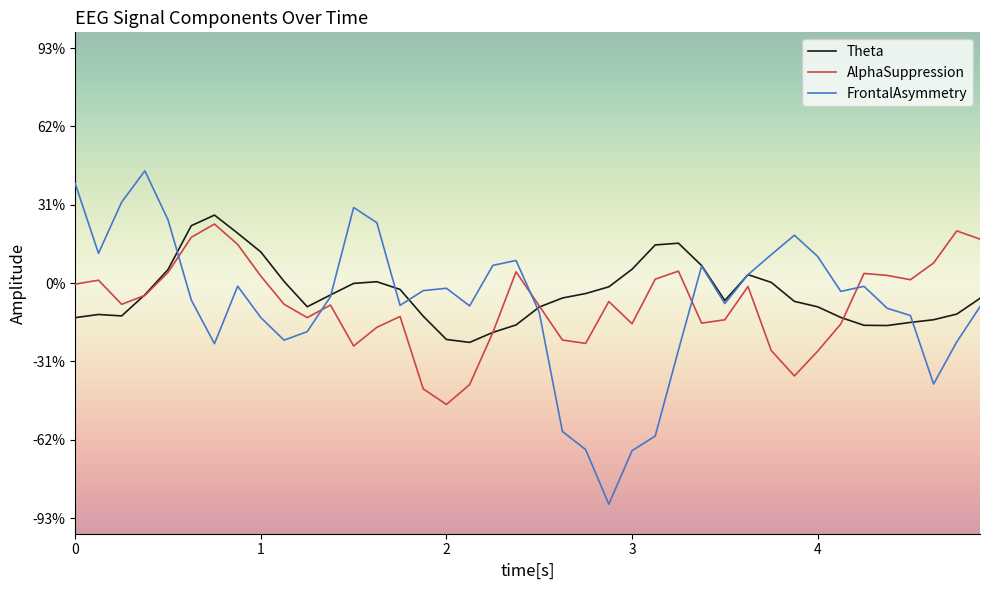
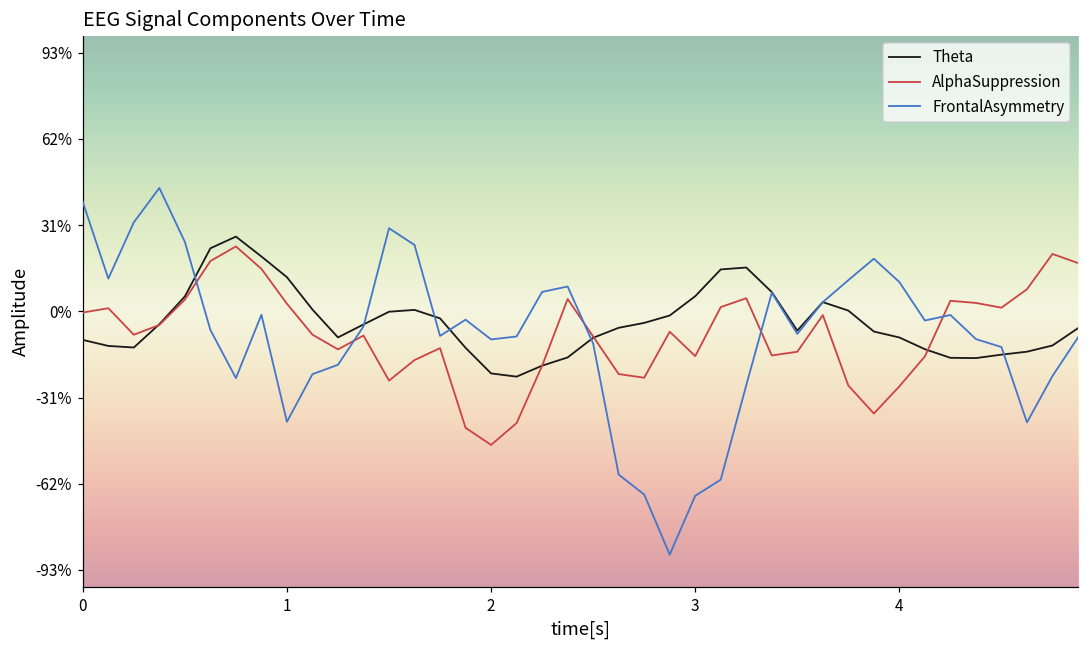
  {
    "Theta": {
-     "0": "-14%",
+     "0": "-10%",
      "1": "12%",
      "2": "-22%",
      "3": "5%",
      "4": "-9%"
    },
    "AlphaSuppression": {
      "0": "0%",
      "1": "3%",
      "2": "-48%",
      "3": "-16%",
      "4": "-27%"
    },
    "FrontalAsymmetry": {
      "0": "39%",
-     "1": "-14%",
-     "2": "-2%",
+     "1": "-40%",
+     "2": "-10%",
      "3": "-66%",
      "4": "11%"
    }
  }
